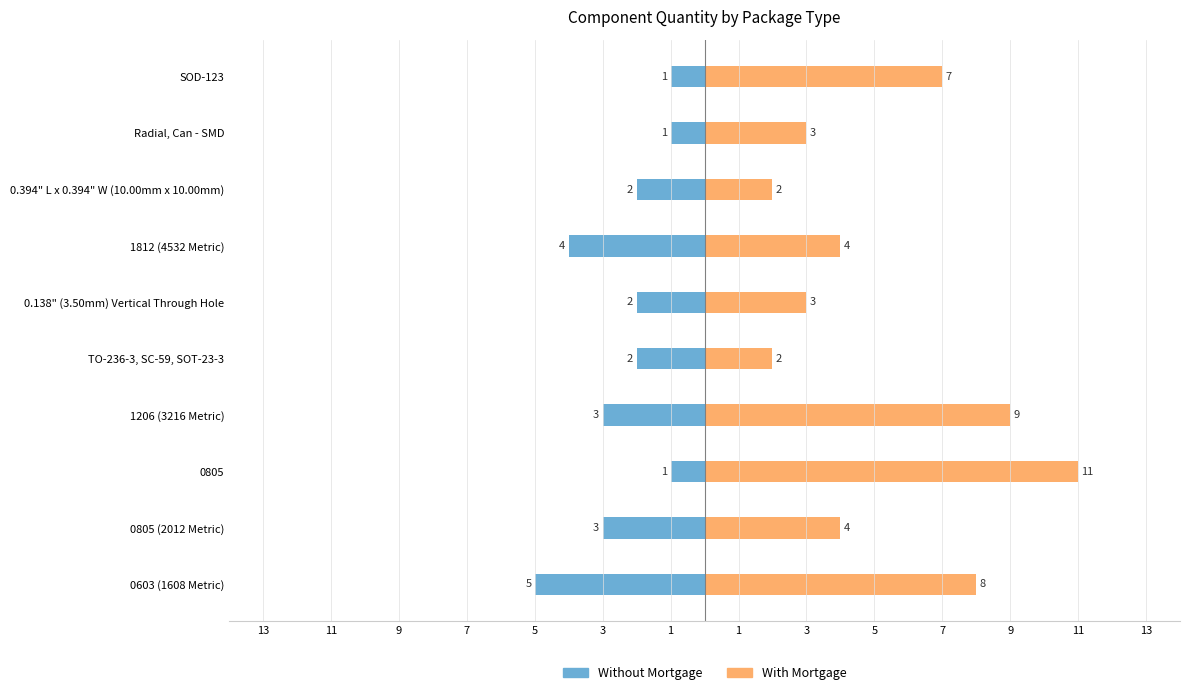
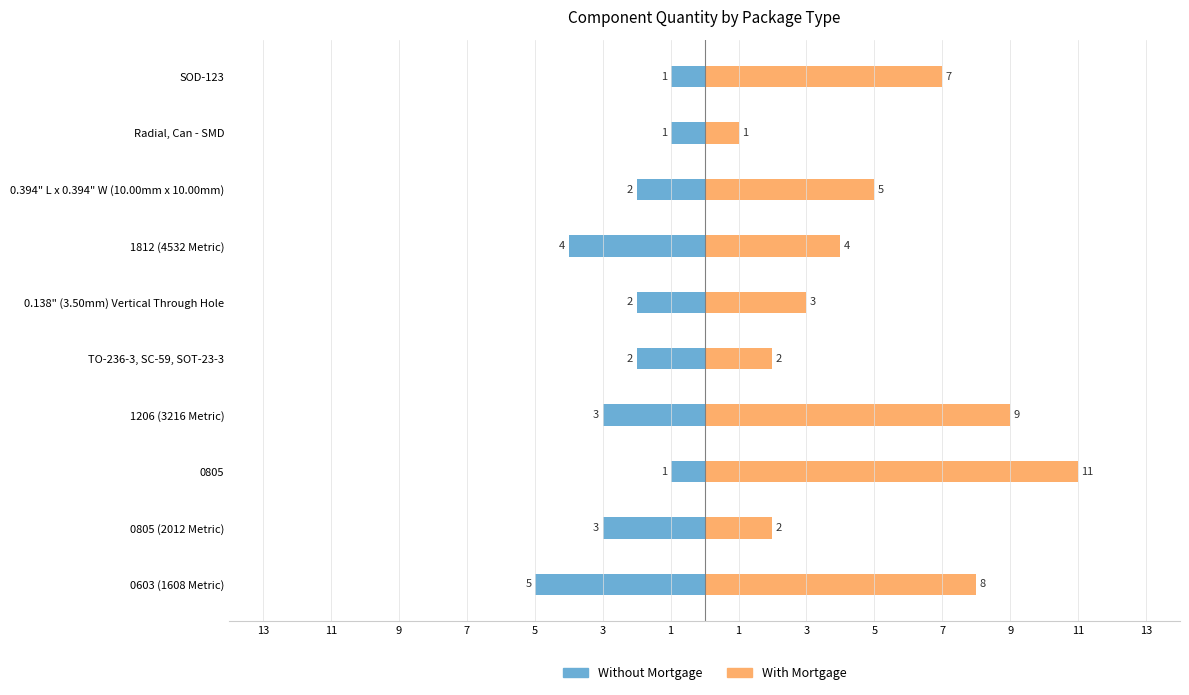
  {
    "With Mortgage": {
      "SOD-123": 7,
-     "Radial, Can - SMD": 3,
-     "0.394\" L x 0.394\" W (10.00mm x 10.00mm)": 2,
+     "Radial, Can - SMD": 1,
+     "0.394\" L x 0.394\" W (10.00mm x 10.00mm)": 5,
      "1812 (4532 Metric)": 4,
      "0.138\" (3.50mm) Vertical Through Hole": 3,
      "TO-236-3, SC-59, SOT-23-3": 2,
      "1206 (3216 Metric)": 9,
      "0805": 11,
-     "0805 (2012 Metric)": 4,
+     "0805 (2012 Metric)": 2,
      "0603 (1608 Metric)": 8
    }
  }
